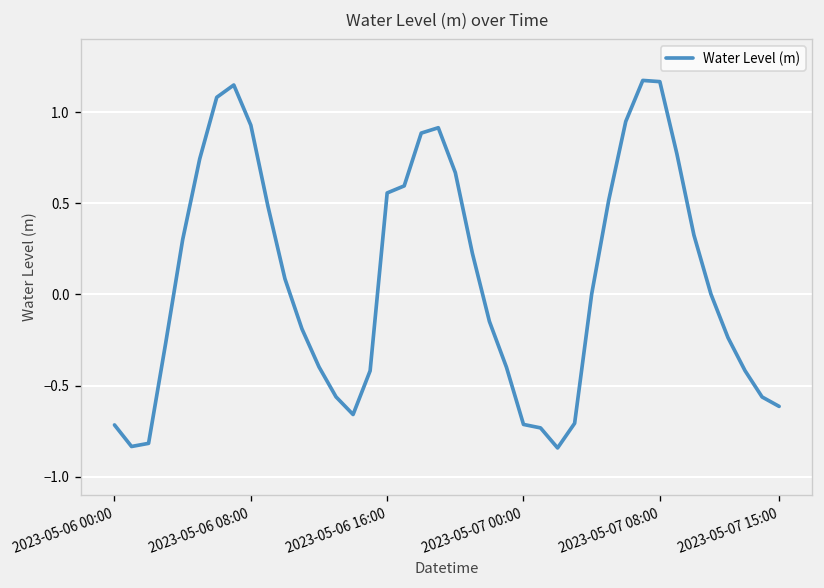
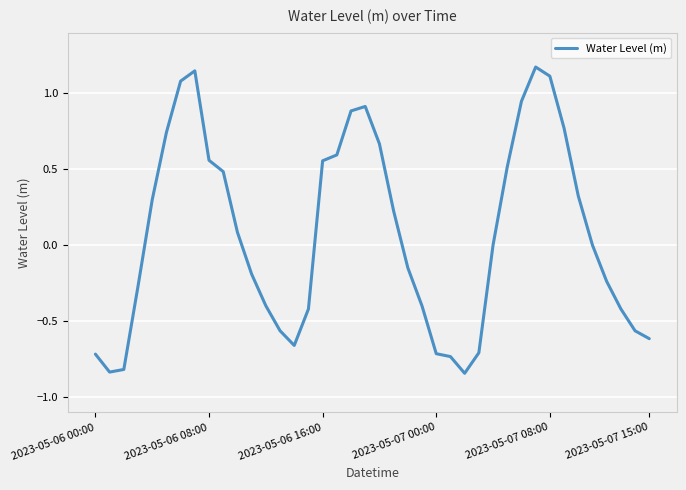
  {
    "2023-05-06 00:00": -0.72,
-   "2023-05-06 08:00": 0.93,
+   "2023-05-06 08:00": 0.56,
    "2023-05-06 16:00": 0.56,
    "2023-05-07 00:00": -0.71,
-   "2023-05-07 08:00": 1.17,
+   "2023-05-07 08:00": 1.11,
    "2023-05-07 15:00": -0.61
  }
